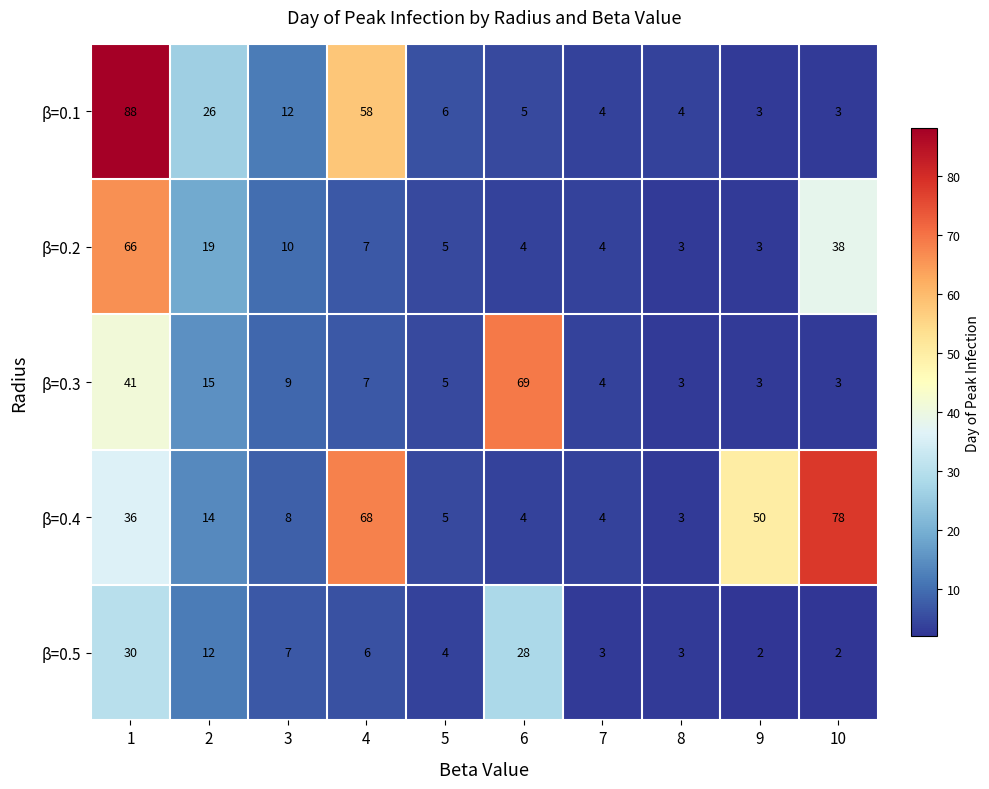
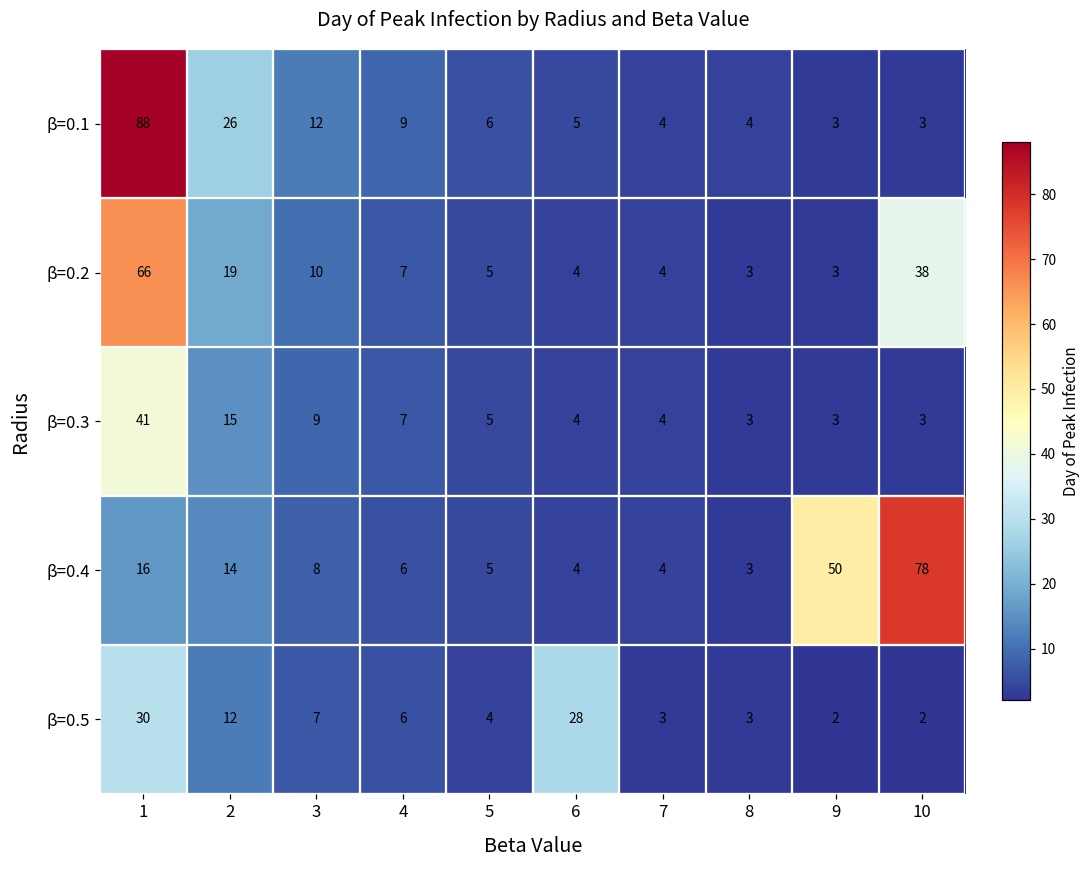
  {
    "β=0.1": {
      "1": 88,
      "2": 26,
      "3": 12,
-     "4": 58,
+     "4": 9,
      "5": 6,
      "6": 5,
      "7": 4,
      "8": 4,
      "9": 3,
      "10": 3
    },
    "β=0.2": {
      "1": 66,
      "2": 19,
      "3": 10,
      "4": 7,
      "5": 5,
      "6": 4,
      "7": 4,
      "8": 3,
      "9": 3,
      "10": 38
    },
    "β=0.3": {
      "1": 41,
      "2": 15,
      "3": 9,
      "4": 7,
      "5": 5,
-     "6": 69,
+     "6": 4,
      "7": 4,
      "8": 3,
      "9": 3,
      "10": 3
    },
    "β=0.4": {
-     "1": 36,
+     "1": 16,
      "2": 14,
      "3": 8,
-     "4": 68,
+     "4": 6,
      "5": 5,
      "6": 4,
      "7": 4,
      "8": 3,
      "9": 50,
      "10": 78
    },
    "β=0.5": {
      "1": 30,
      "2": 12,
      "3": 7,
      "4": 6,
      "5": 4,
      "6": 28,
      "7": 3,
      "8": 3,
      "9": 2,
      "10": 2
    }
  }
